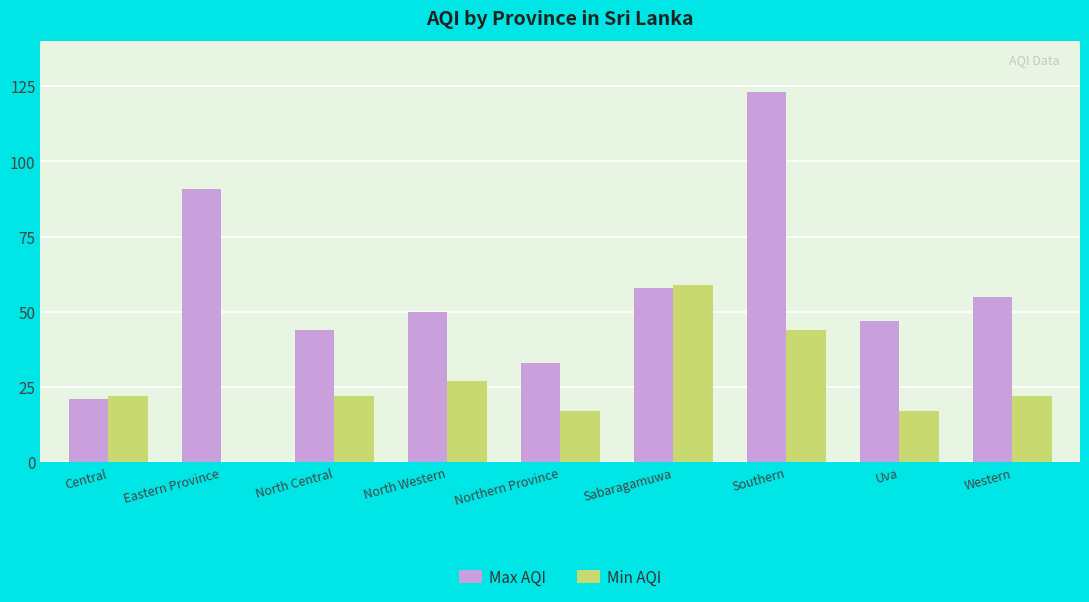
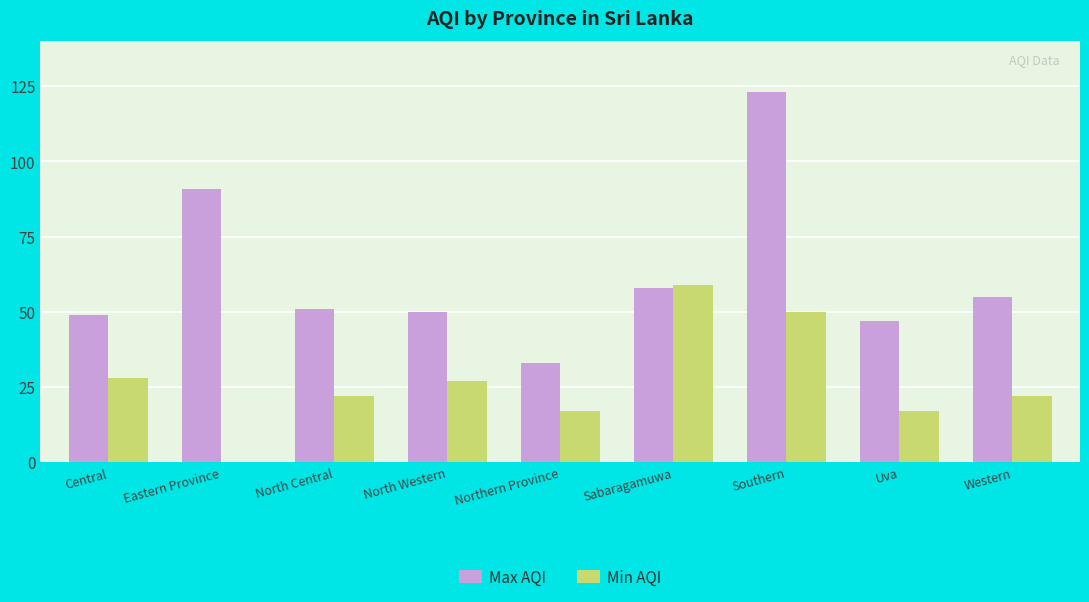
  {
    "Max AQI": {
-     "Central": 21,
+     "Central": 49,
      "Eastern Province": 91,
-     "North Central": 44,
+     "North Central": 51,
      "North Western": 50,
      "Northern Province": 33,
      "Sabaragamuwa": 58,
      "Southern": 123,
      "Uva": 47,
      "Western": 55
    },
    "Min AQI": {
-     "Central": 22,
+     "Central": 28,
      "Eastern Province": 0,
      "North Central": 22,
      "North Western": 27,
      "Northern Province": 17,
      "Sabaragamuwa": 59,
-     "Southern": 44,
+     "Southern": 50,
      "Uva": 17,
      "Western": 22
    }
  }
